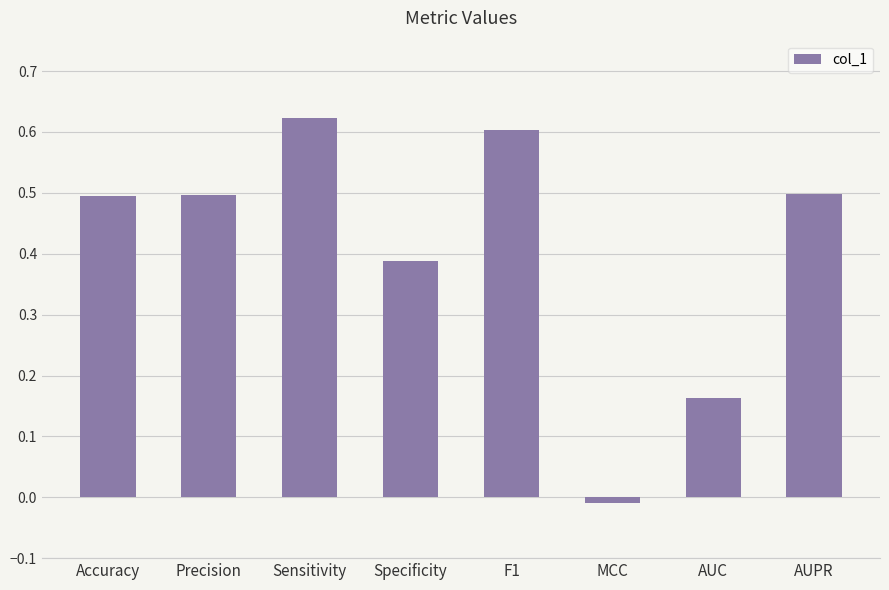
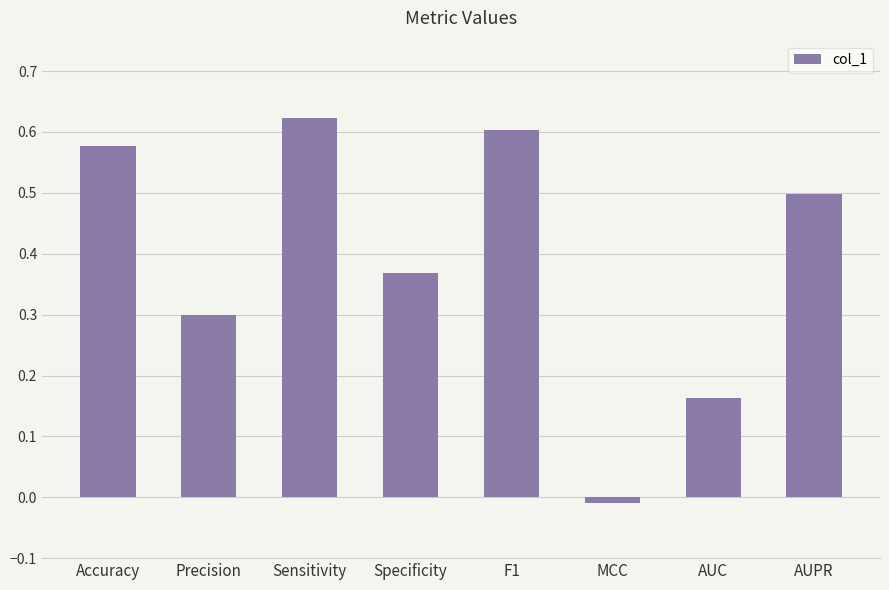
  {
-   "Accuracy": 0.50,
-   "Precision": 0.50,
+   "Accuracy": 0.58,
+   "Precision": 0.30,
    "Sensitivity": 0.62,
-   "Specificity": 0.39,
+   "Specificity": 0.37,
    "F1": 0.60,
    "MCC": -0.01,
    "AUC": 0.16,
    "AUPR": 0.50
  }
